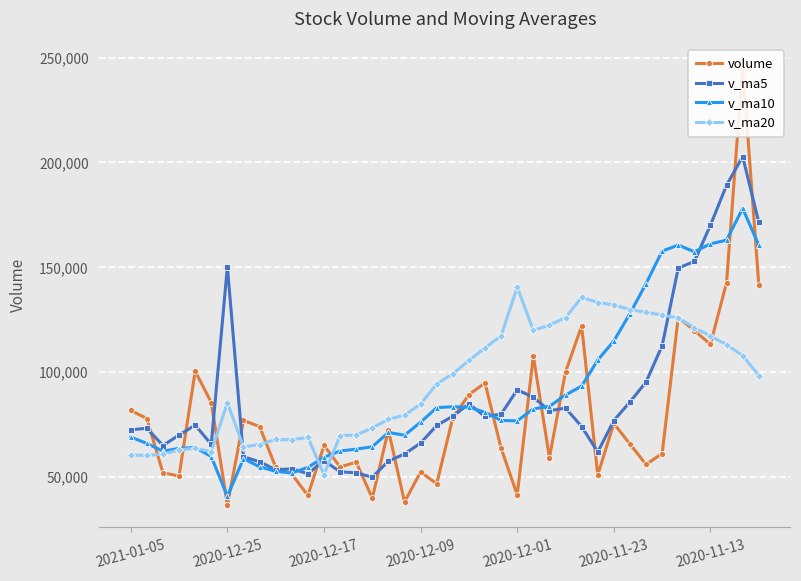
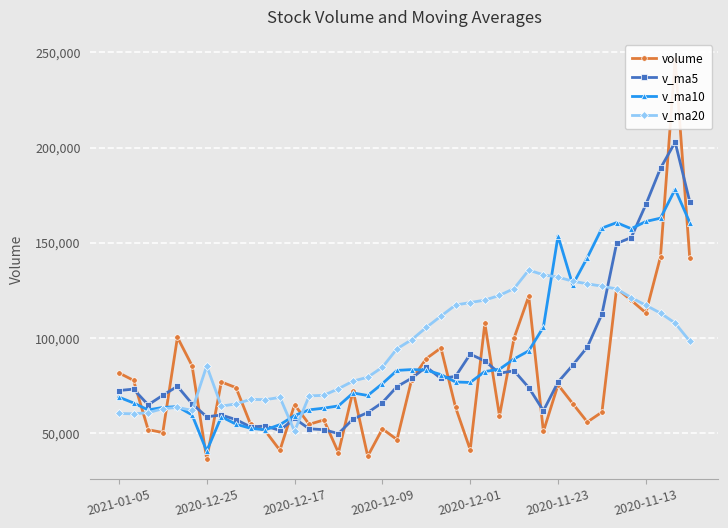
  {
    "volume": {
      "2021-01-05": "82,000",
      "2020-12-25": "36,000",
      "2020-12-17": "65,000",
      "2020-12-09": "52,000",
      "2020-12-01": "41,000",
      "2020-11-23": "75,000",
      "2020-11-13": "113,000"
    },
    "v_ma5": {
      "2021-01-05": "72,000",
-     "2020-12-25": "150,000",
+     "2020-12-25": "59,000",
      "2020-12-17": "58,000",
      "2020-12-09": "66,000",
      "2020-12-01": "91,000",
      "2020-11-23": "77,000",
      "2020-11-13": "170,000"
    },
    "v_ma10": {
      "2021-01-05": "69,000",
      "2020-12-25": "41,000",
      "2020-12-17": "59,000",
      "2020-12-09": "76,000",
      "2020-12-01": "77,000",
-     "2020-11-23": "115,000",
+     "2020-11-23": "154,000",
      "2020-11-13": "161,000"
    },
    "v_ma20": {
      "2021-01-05": "60,000",
      "2020-12-25": "85,000",
      "2020-12-17": "51,000",
      "2020-12-09": "85,000",
-     "2020-12-01": "141,000",
+     "2020-12-01": "119,000",
      "2020-11-23": "132,000",
      "2020-11-13": "117,000"
    }
  }
